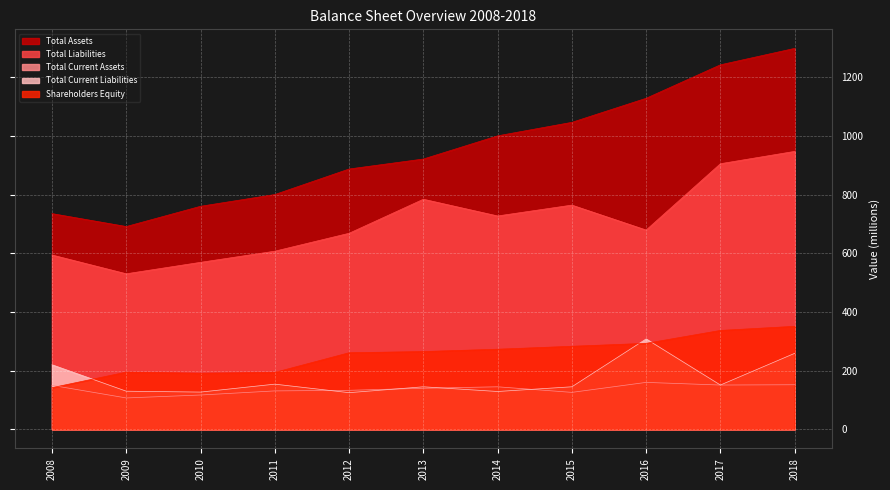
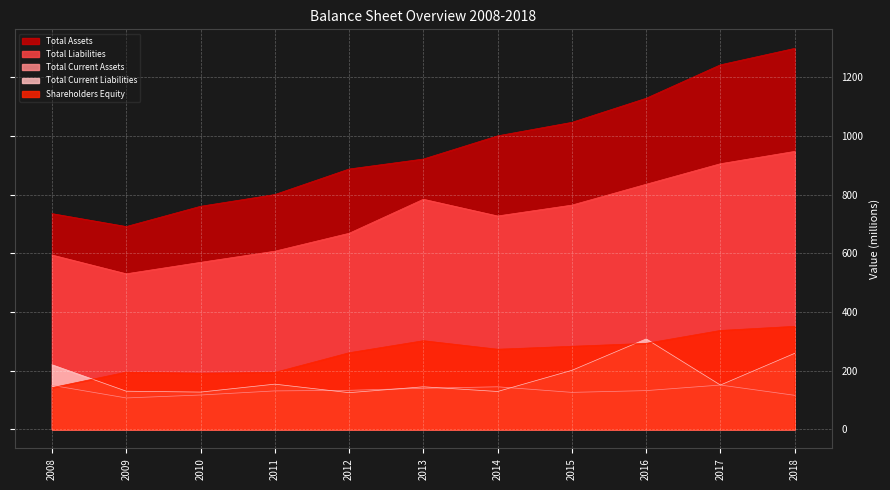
  {
    "Total Assets": {
      "2008": 740,
      "2009": 690,
      "2010": 760,
      "2011": 800,
      "2012": 890,
      "2013": 920,
      "2014": 1000,
      "2015": 1050,
      "2016": 1130,
      "2017": 1240,
      "2018": 1300
    },
    "Total Liabilities": {
      "2008": 590,
      "2009": 530,
      "2010": 570,
      "2011": 610,
      "2012": 670,
      "2013": 780,
      "2014": 730,
      "2015": 760,
-     "2016": 680,
+     "2016": 840,
      "2017": 910,
      "2018": 950
    },
    "Total Current Assets": {
      "2009": 110,
      "2010": 120,
      "2011": 130,
      "2014": 150,
      "2015": 130,
-     "2016": 160,
-     "2018": 150
+     "2016": 130,
+     "2018": 120
    },
    "Total Current Liabilities": {
      "2008": 220,
      "2009": 130,
      "2010": 130,
      "2011": 150,
      "2014": 130,
-     "2015": 150,
+     "2015": 200,
      "2016": 310,
      "2018": 260
    },
    "Shareholders Equity": {
      "2009": 200,
      "2010": 190,
      "2011": 190,
      "2012": 260,
-     "2013": 270,
+     "2013": 300,
      "2014": 270,
      "2015": 280,
      "2016": 290,
      "2017": 340,
      "2018": 350
    }
  }
